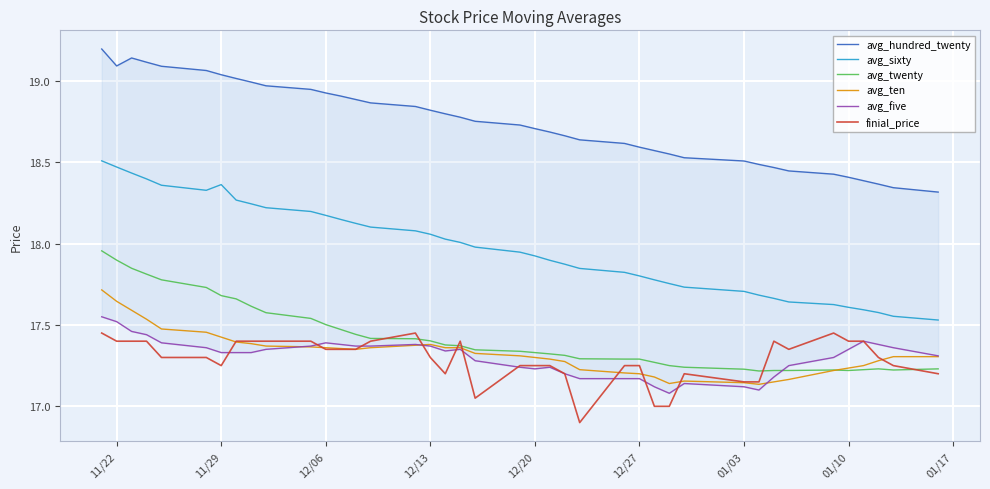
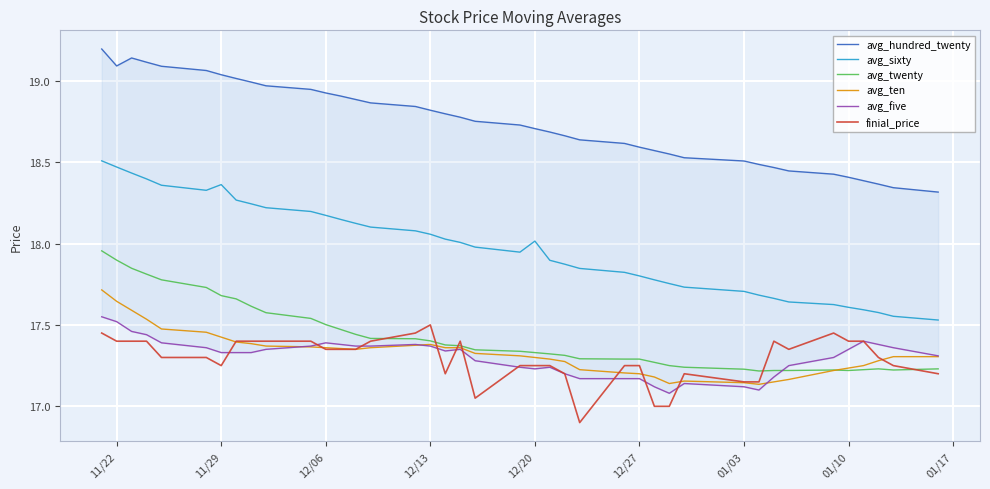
  {
    "avg_hundred_twenty": {
      "11/22": 19.09,
      "11/29": 19.04,
      "12/06": 18.93,
      "12/13": 18.82,
      "12/20": 18.71,
      "12/27": 18.59,
      "01/03": 18.51,
      "01/10": 18.41
    },
    "avg_sixty": {
      "11/22": 18.47,
      "11/29": 18.36,
      "12/06": 18.17,
      "12/13": 18.06,
-     "12/20": 17.92,
+     "12/20": 18.02,
      "12/27": 17.80,
      "01/03": 17.71,
      "01/10": 17.61
    },
    "avg_twenty": {
      "11/22": 17.90,
      "11/29": 17.68,
      "12/06": 17.50,
      "12/13": 17.40,
      "12/20": 17.33,
      "12/27": 17.29,
      "01/03": 17.23
    },
    "avg_ten": {
      "11/22": 17.65,
      "11/29": 17.43,
      "12/20": 17.30,
      "12/27": 17.20
    },
    "avg_five": {
      "11/22": 17.52,
      "11/29": 17.33,
      "12/06": 17.39,
      "12/20": 17.23,
      "12/27": 17.17,
      "01/03": 17.12,
      "01/10": 17.35
    },
    "finial_price": {
      "11/22": 17.4,
      "11/29": 17.25,
-     "12/13": 17.3,
+     "12/13": 17.5,
      "12/20": 17.25,
      "12/27": 17.25,
      "01/10": 17.4
    }
  }
